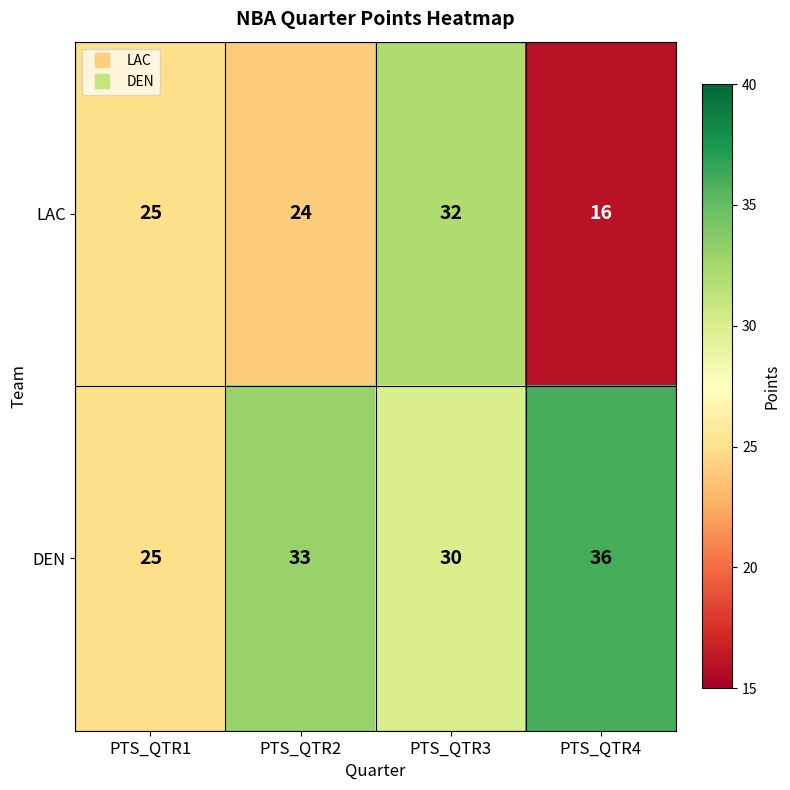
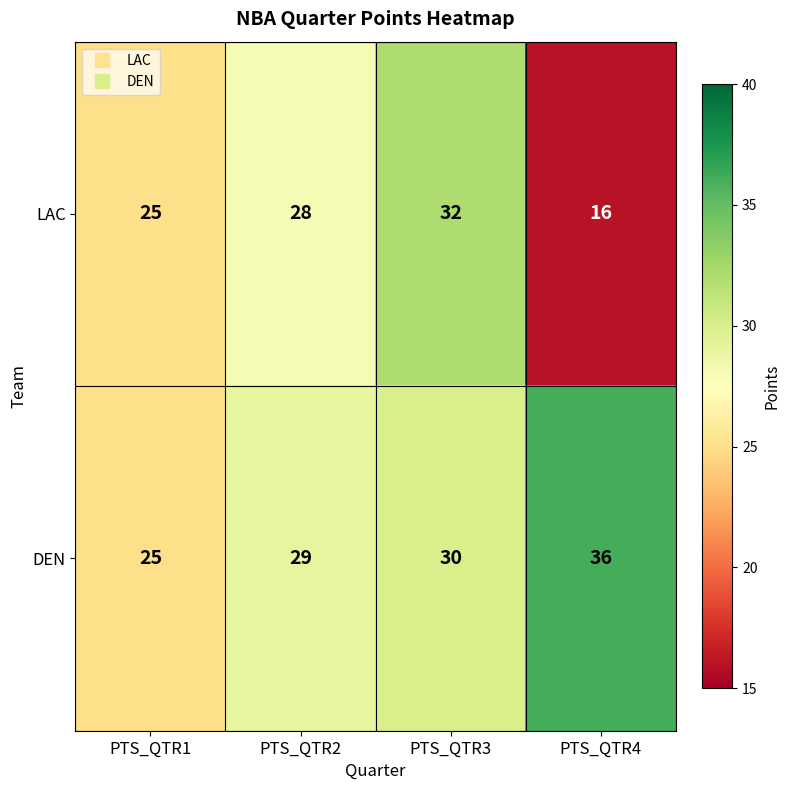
  {
    "LAC": {
      "PTS_QTR1": 25,
-     "PTS_QTR2": 24,
+     "PTS_QTR2": 28,
      "PTS_QTR3": 32,
      "PTS_QTR4": 16
    },
    "DEN": {
      "PTS_QTR1": 25,
-     "PTS_QTR2": 33,
+     "PTS_QTR2": 29,
      "PTS_QTR3": 30,
      "PTS_QTR4": 36
    }
  }
